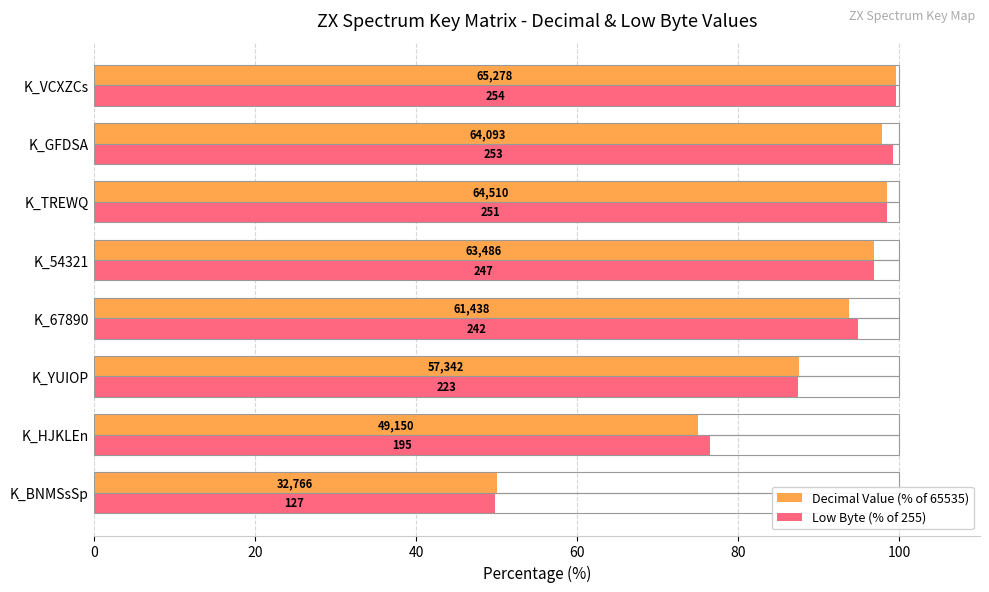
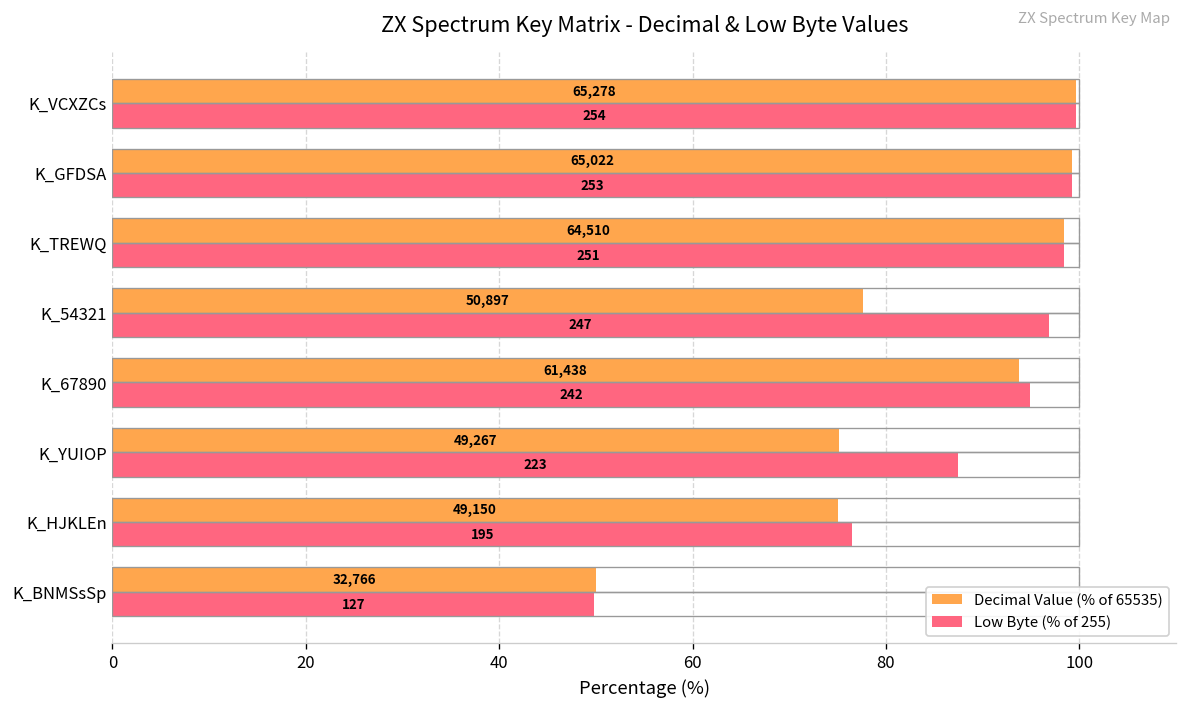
  {
    "Decimal Value (% of 65535)": {
-     "K_GFDSA": "64,093",
-     "K_54321": "63,486",
-     "K_YUIOP": "57,342"
+     "K_GFDSA": "65,022",
+     "K_54321": "50,897",
+     "K_YUIOP": "49,267"
    }
  }
